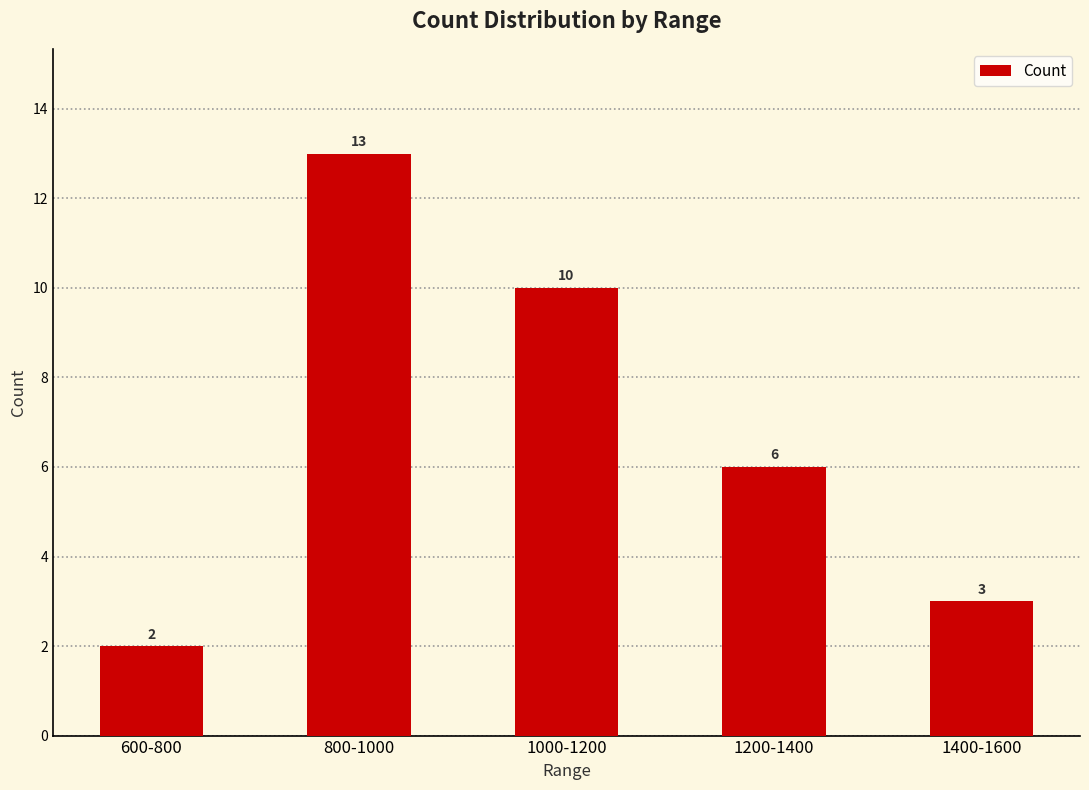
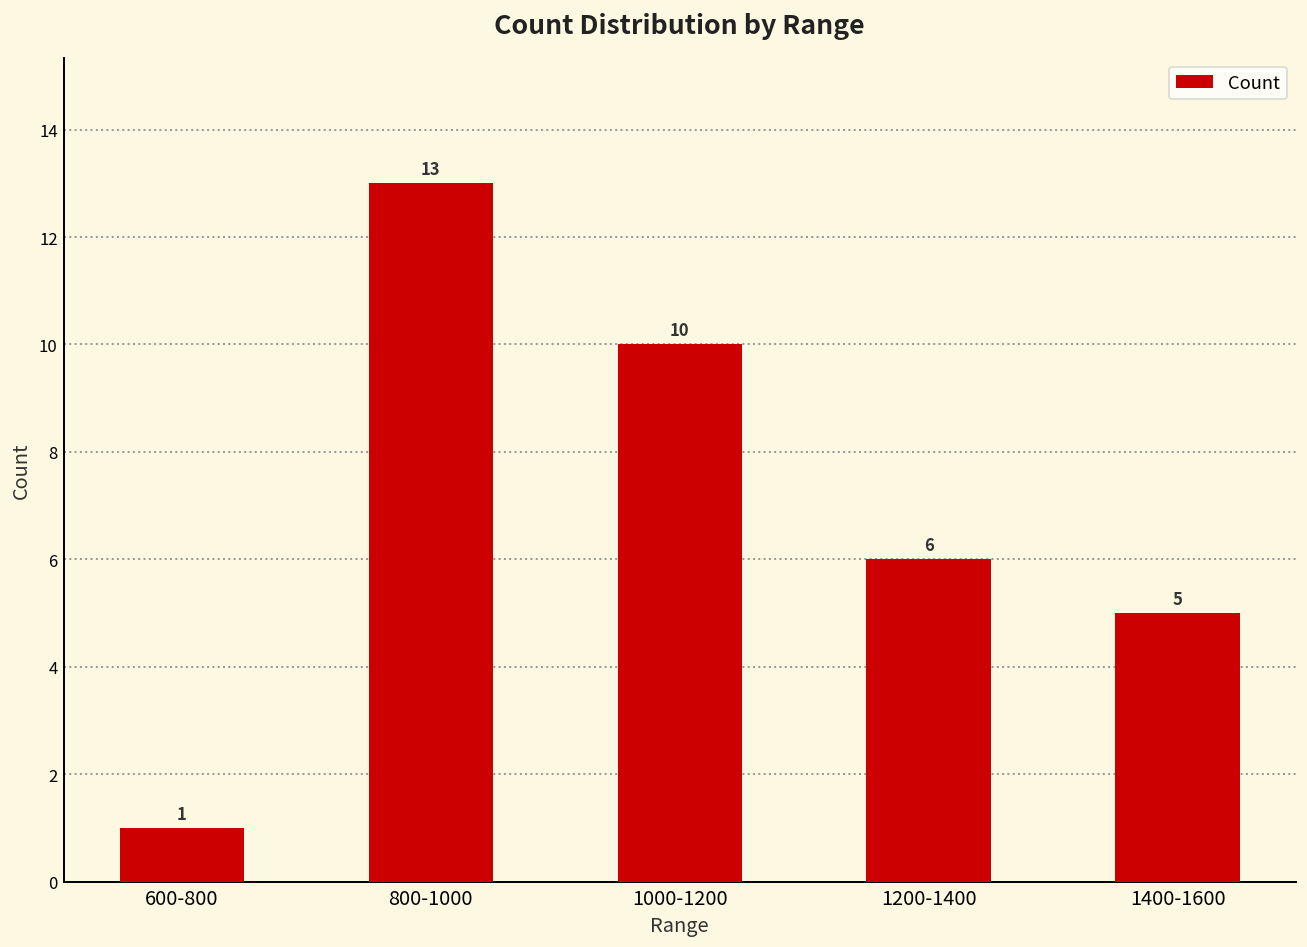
  {
-   "600-800": 2,
+   "600-800": 1,
    "800-1000": 13,
    "1000-1200": 10,
    "1200-1400": 6,
-   "1400-1600": 3
+   "1400-1600": 5
  }
